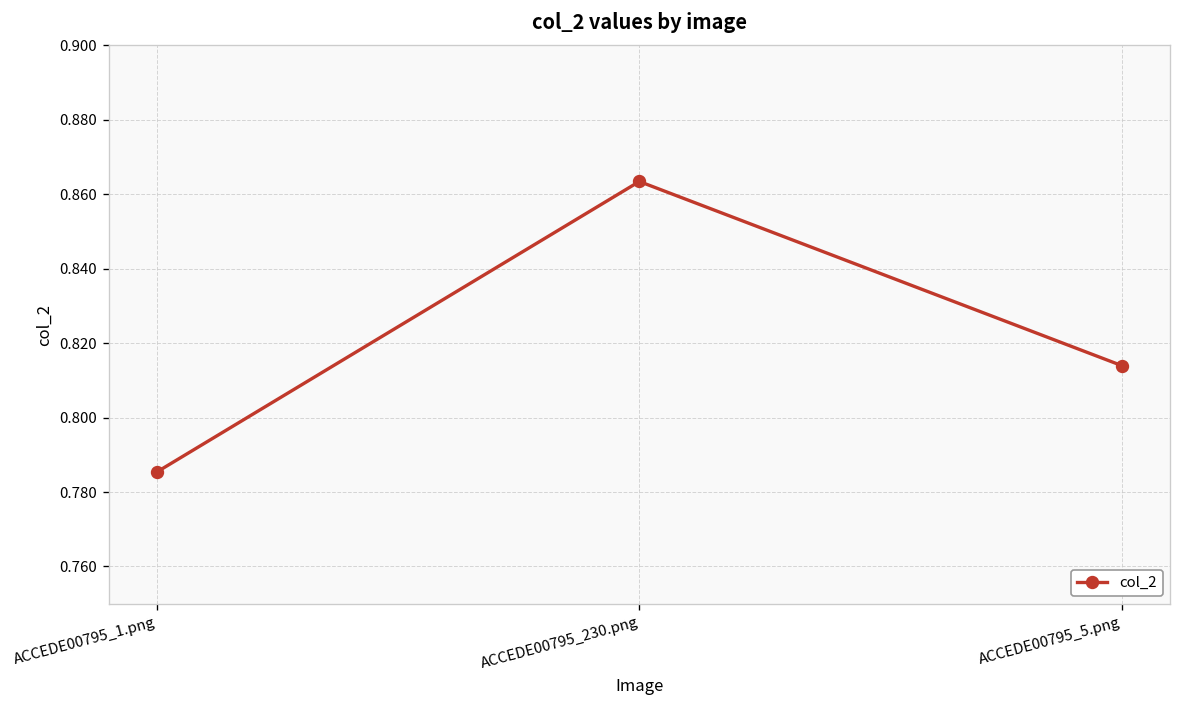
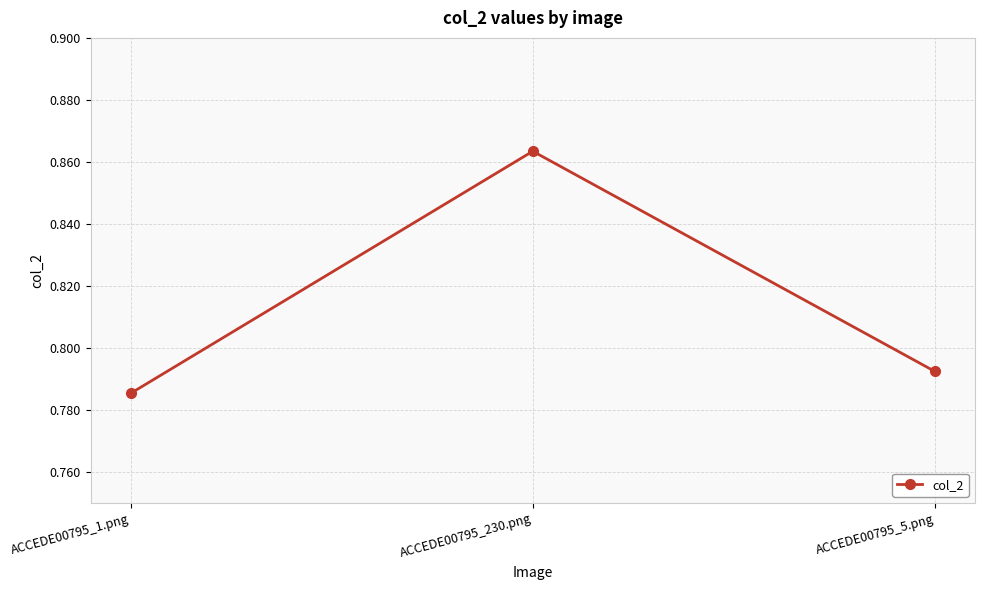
  {
    "ACCEDE00795_1.png": 0.785,
    "ACCEDE00795_230.png": 0.863,
-   "ACCEDE00795_5.png": 0.814
+   "ACCEDE00795_5.png": 0.792
  }
